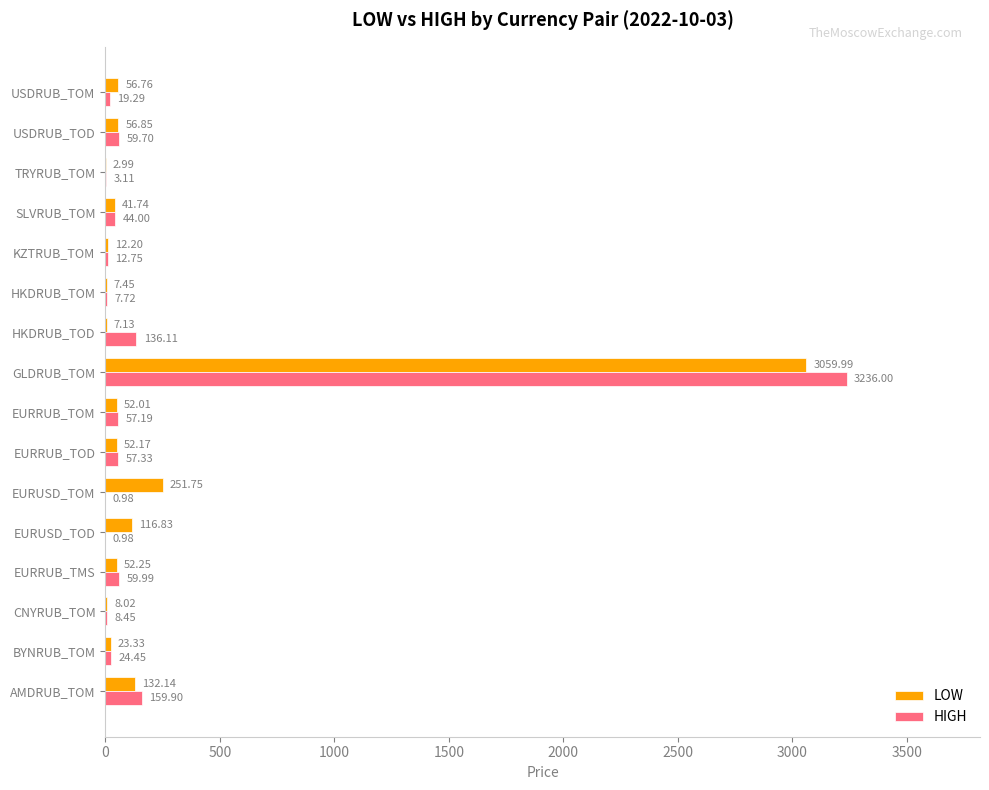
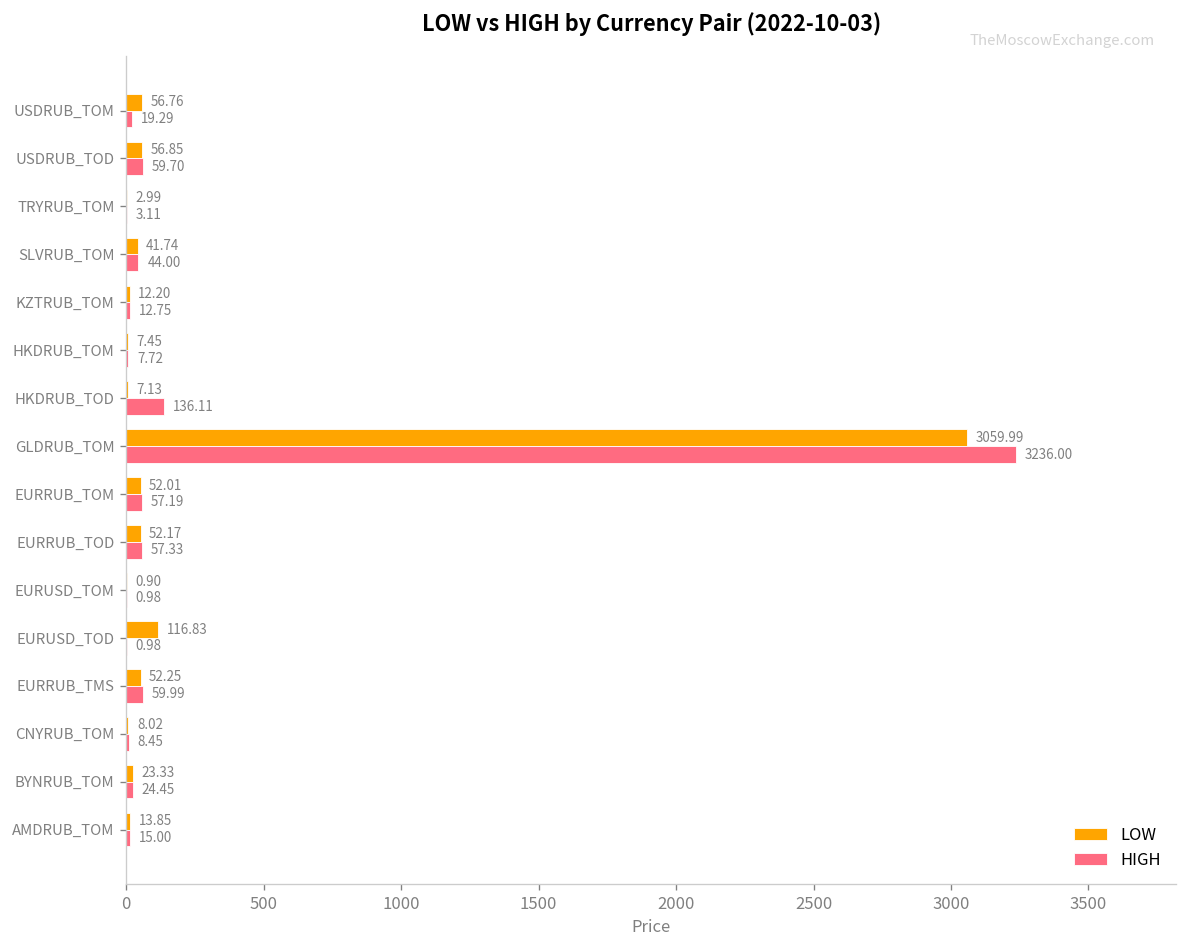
  {
    "LOW": {
      "USDRUB_TOM": 56.76,
      "USDRUB_TOD": 56.85,
      "TRYRUB_TOM": 2.99,
      "SLVRUB_TOM": 41.74,
      "KZTRUB_TOM": 12.20,
      "HKDRUB_TOM": 7.45,
      "HKDRUB_TOD": 7.13,
      "GLDRUB_TOM": 3059.99,
      "EURRUB_TOM": 52.01,
      "EURRUB_TOD": 52.17,
-     "EURUSD_TOM": 251.75,
+     "EURUSD_TOM": 0.90,
      "EURUSD_TOD": 116.83,
      "EURRUB_TMS": 52.25,
      "CNYRUB_TOM": 8.02,
      "BYNRUB_TOM": 23.33,
-     "AMDRUB_TOM": 132.14
+     "AMDRUB_TOM": 13.85
    },
    "HIGH": {
      "USDRUB_TOM": 19.29,
      "USDRUB_TOD": 59.70,
      "TRYRUB_TOM": 3.11,
      "SLVRUB_TOM": 44.00,
      "KZTRUB_TOM": 12.75,
      "HKDRUB_TOM": 7.72,
      "HKDRUB_TOD": 136.11,
      "GLDRUB_TOM": 3236.00,
      "EURRUB_TOM": 57.19,
      "EURRUB_TOD": 57.33,
      "EURUSD_TOM": 0.98,
      "EURUSD_TOD": 0.98,
      "EURRUB_TMS": 59.99,
      "CNYRUB_TOM": 8.45,
      "BYNRUB_TOM": 24.45,
-     "AMDRUB_TOM": 159.90
+     "AMDRUB_TOM": 15.00
    }
  }
